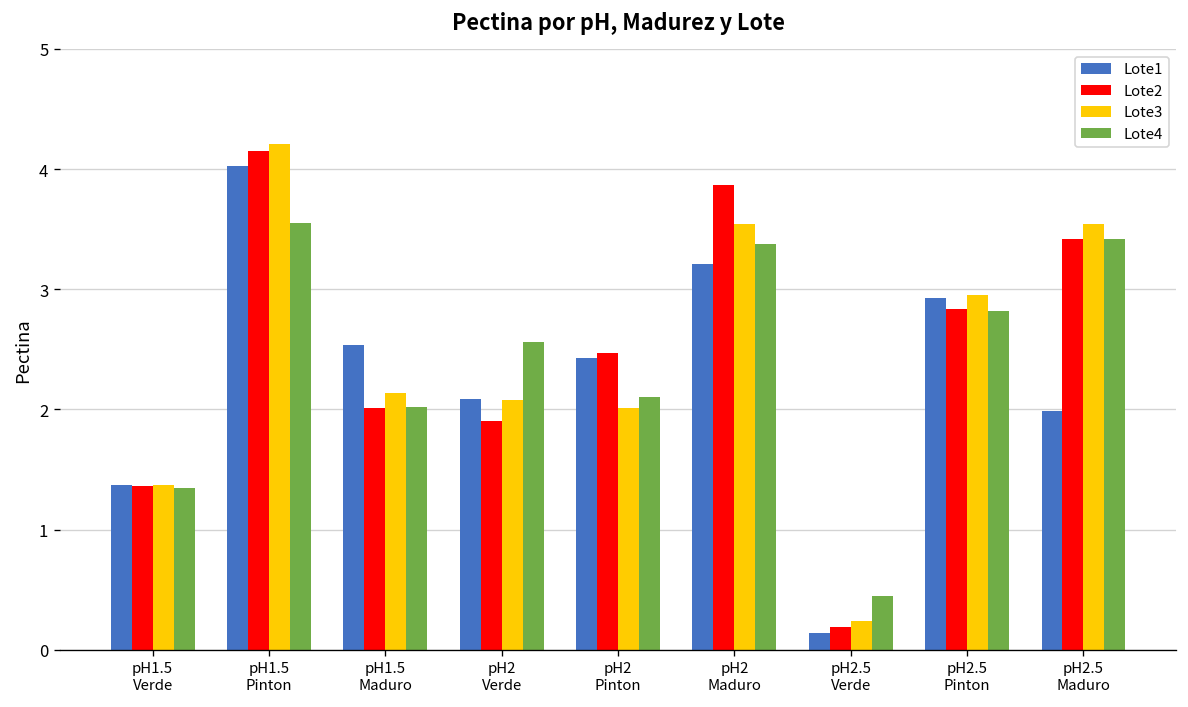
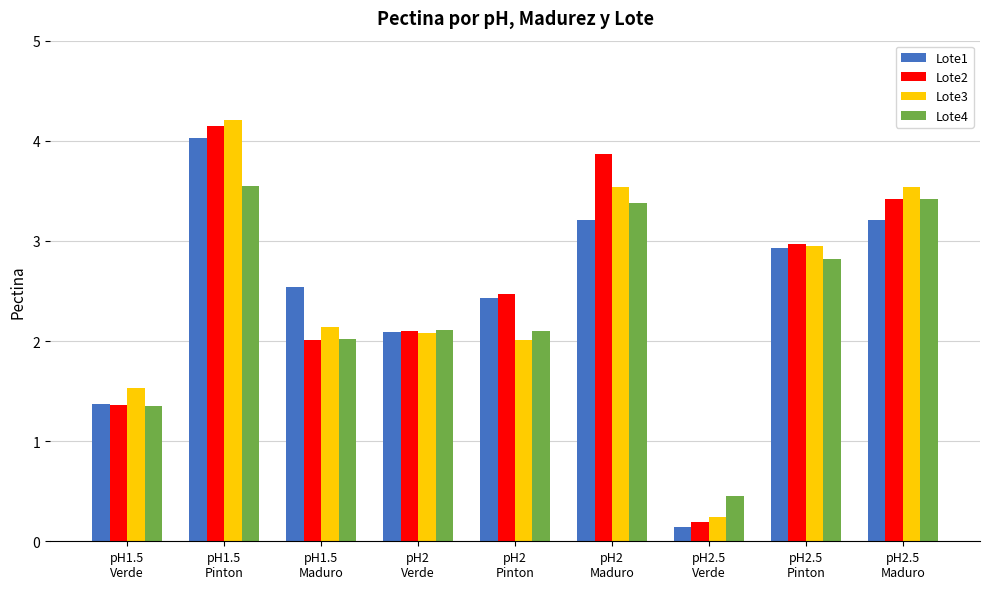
  {
    "Lote1": {
      "pH1.5 Verde": 1.37,
      "pH1.5 Pinton": 4.03,
      "pH1.5 Maduro": 2.54,
      "pH2 Verde": 2.09,
      "pH2 Pinton": 2.43,
      "pH2 Maduro": 3.21,
      "pH2.5 Verde": 0.14,
      "pH2.5 Pinton": 2.93,
-     "pH2.5 Maduro": 1.99
+     "pH2.5 Maduro": 3.21
    },
    "Lote2": {
      "pH1.5 Verde": 1.36,
      "pH1.5 Pinton": 4.15,
      "pH1.5 Maduro": 2.01,
-     "pH2 Verde": 1.9,
+     "pH2 Verde": 2.1,
      "pH2 Pinton": 2.47,
      "pH2 Maduro": 3.87,
      "pH2.5 Verde": 0.19,
-     "pH2.5 Pinton": 2.84,
+     "pH2.5 Pinton": 2.97,
      "pH2.5 Maduro": 3.42
    },
    "Lote3": {
-     "pH1.5 Verde": 1.37,
+     "pH1.5 Verde": 1.53,
      "pH1.5 Pinton": 4.21,
      "pH1.5 Maduro": 2.14,
      "pH2 Verde": 2.08,
      "pH2 Pinton": 2.01,
      "pH2 Maduro": 3.54,
      "pH2.5 Verde": 0.24,
      "pH2.5 Pinton": 2.95,
      "pH2.5 Maduro": 3.54
    },
    "Lote4": {
      "pH1.5 Verde": 1.35,
      "pH1.5 Pinton": 3.55,
      "pH1.5 Maduro": 2.02,
-     "pH2 Verde": 2.56,
+     "pH2 Verde": 2.11,
      "pH2 Pinton": 2.10,
      "pH2 Maduro": 3.38,
      "pH2.5 Verde": 0.45,
      "pH2.5 Pinton": 2.82,
      "pH2.5 Maduro": 3.42
    }
  }
